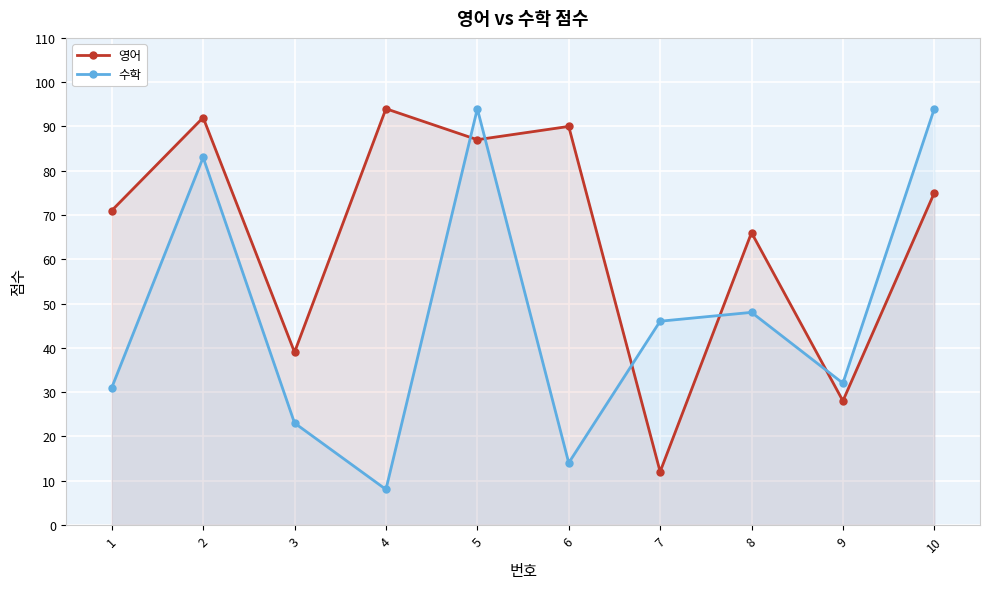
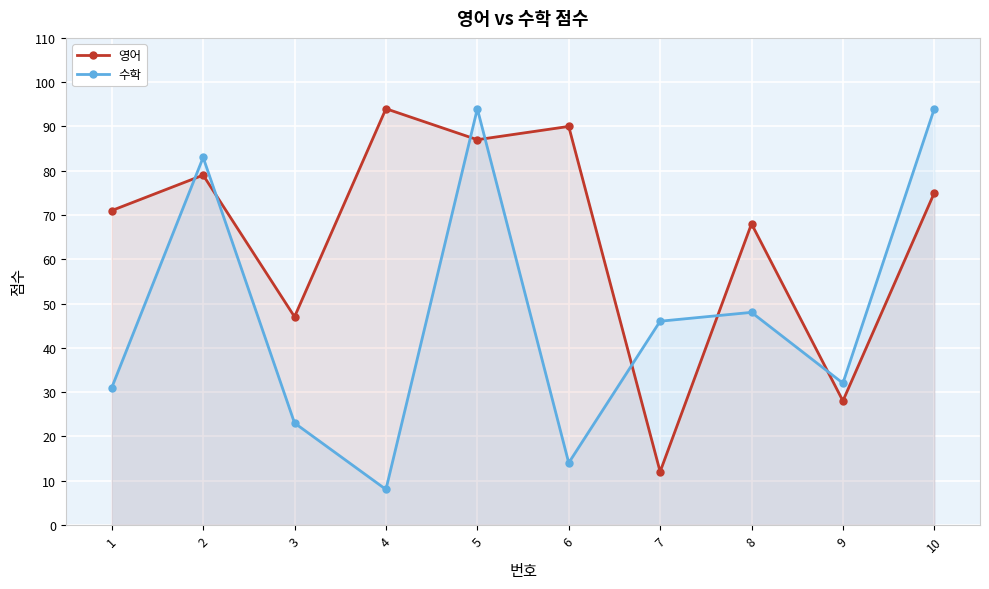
  {
    "영어": {
      "1": 71,
-     "2": 92,
-     "3": 39,
+     "2": 79,
+     "3": 47,
      "4": 94,
      "5": 87,
      "6": 90,
      "7": 12,
-     "8": 66,
+     "8": 68,
      "9": 28,
      "10": 75
    },
    "수학": {
      "1": 31,
      "2": 83,
      "3": 23,
      "4": 8,
      "5": 94,
      "6": 14,
      "7": 46,
      "8": 48,
      "9": 32,
      "10": 94
    }
  }
